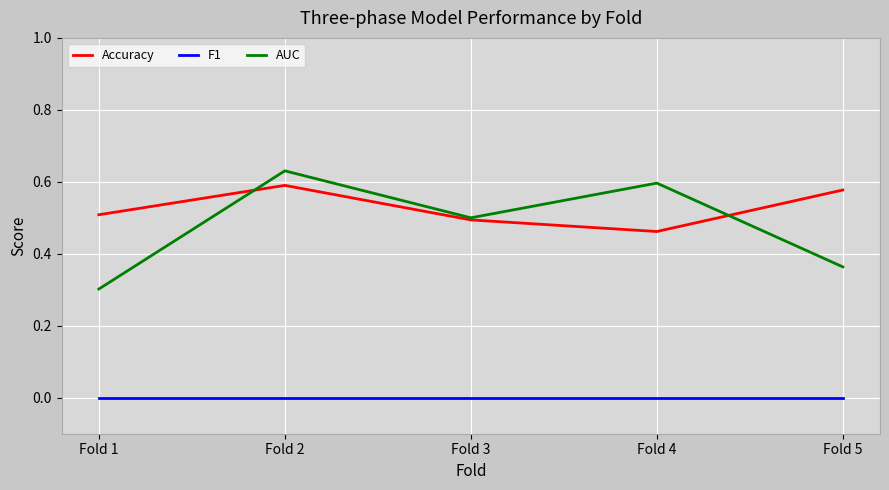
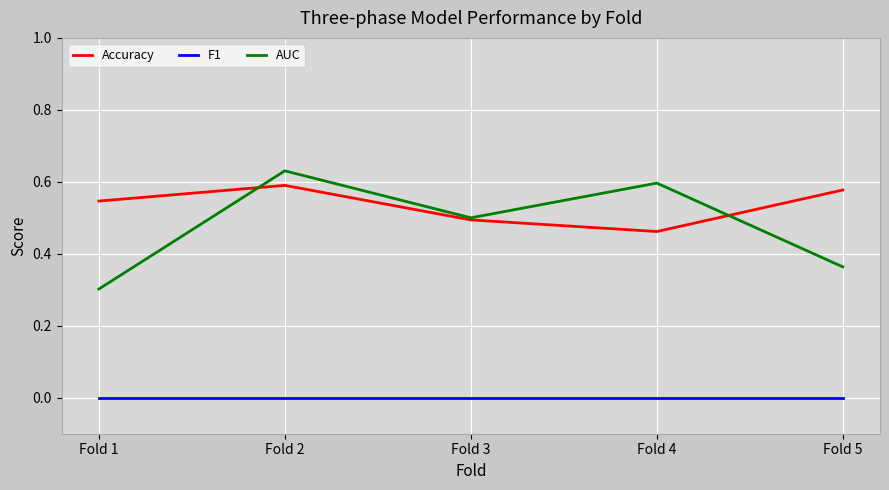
  {
    "Accuracy": {
-     "Fold 1": 0.51,
+     "Fold 1": 0.55,
      "Fold 2": 0.59,
      "Fold 4": 0.46,
      "Fold 5": 0.58
    },
    "F1": {
      "Fold 1": 0.00,
      "Fold 2": 0.00,
      "Fold 3": 0.00,
      "Fold 4": 0.00,
      "Fold 5": 0.00
    },
    "AUC": {
      "Fold 1": 0.30,
      "Fold 2": 0.63,
      "Fold 4": 0.60,
      "Fold 5": 0.36
    }
  }
